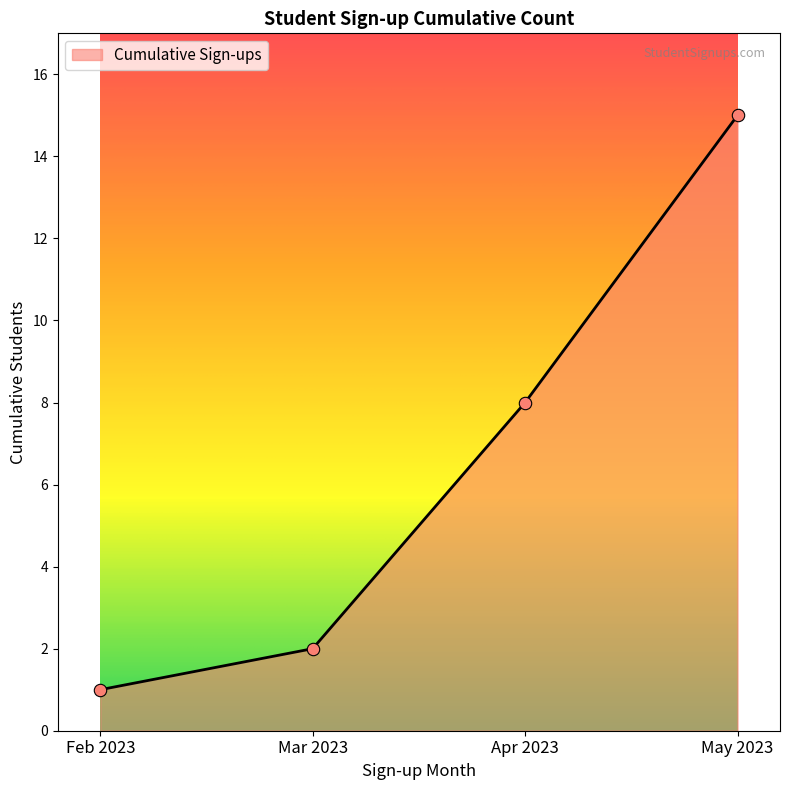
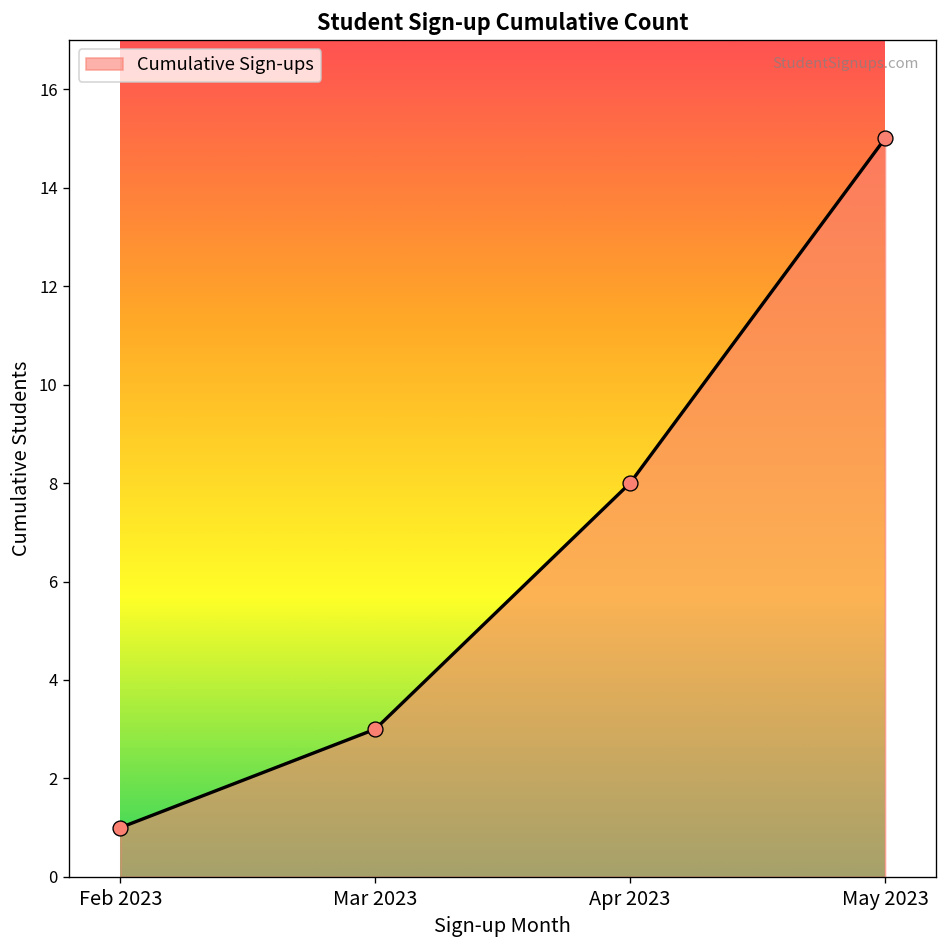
  {
    "Feb 2023": 1,
-   "Mar 2023": 2,
+   "Mar 2023": 3,
    "Apr 2023": 8,
    "May 2023": 15
  }
